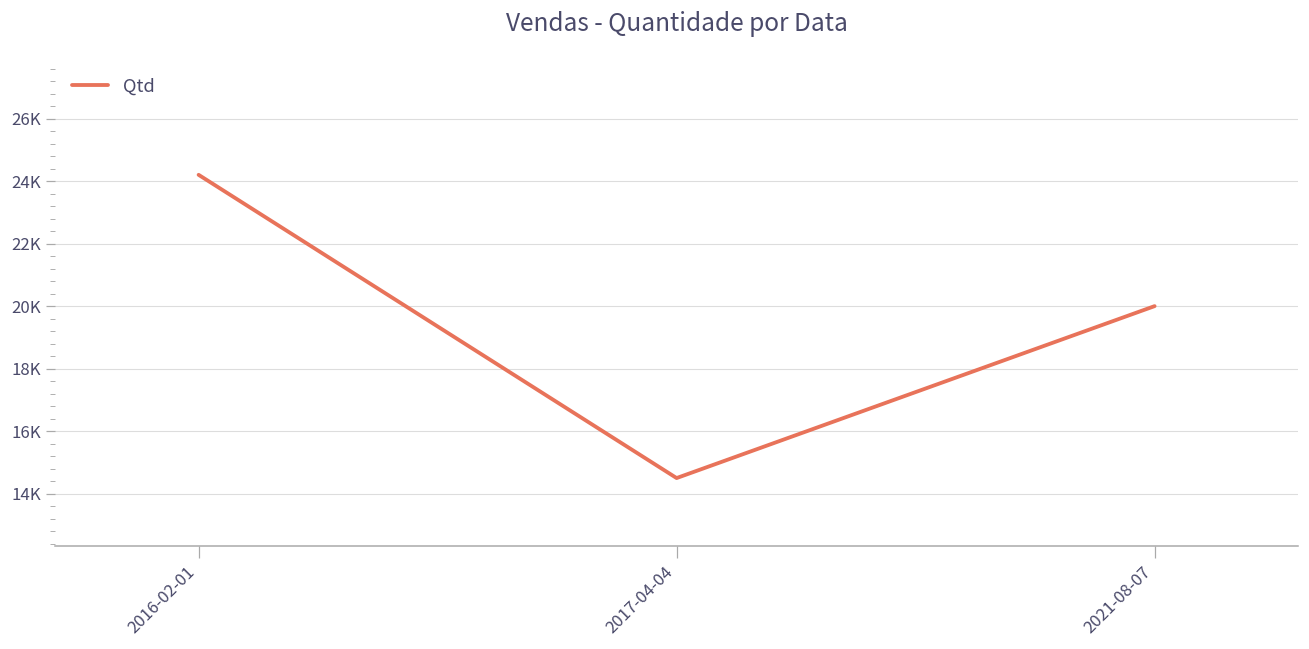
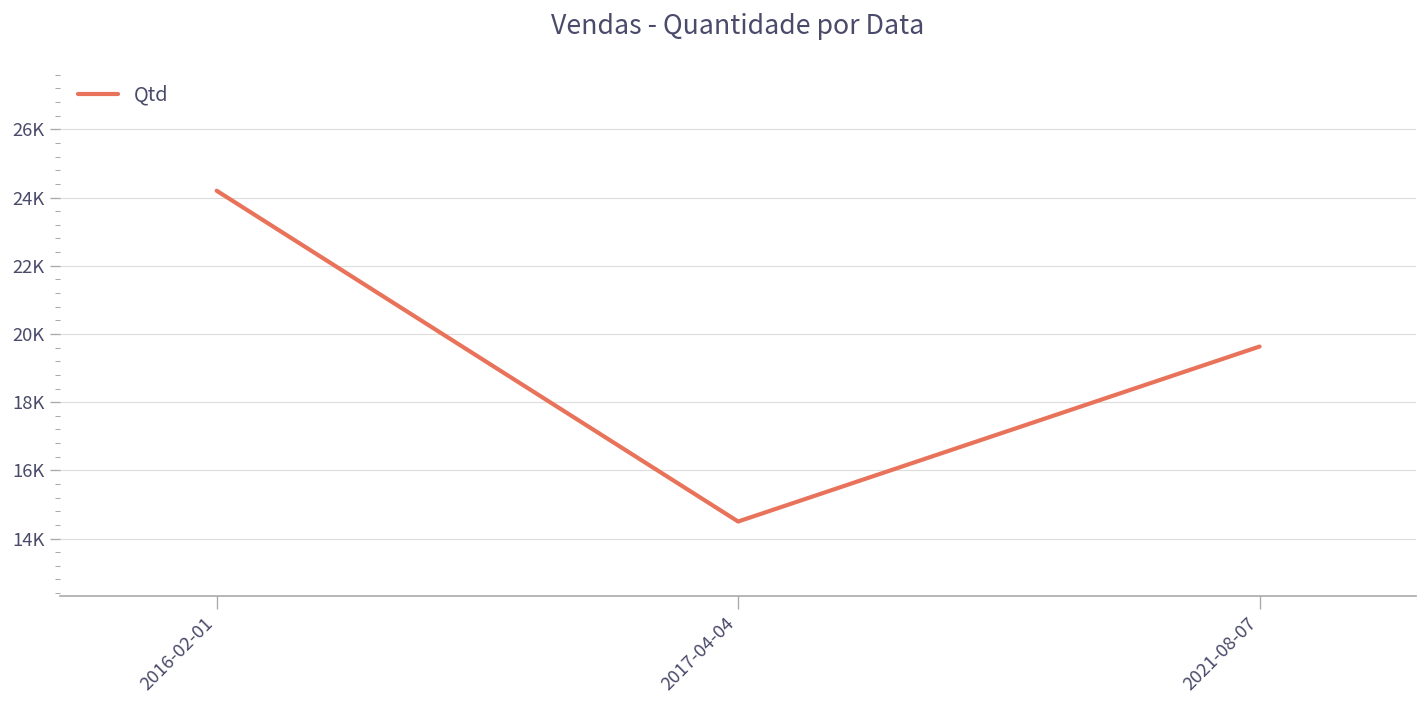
  {
    "2016-02-01": 24200,
    "2017-04-04": 14500,
-   "2021-08-07": 20000
+   "2021-08-07": 19600
  }
